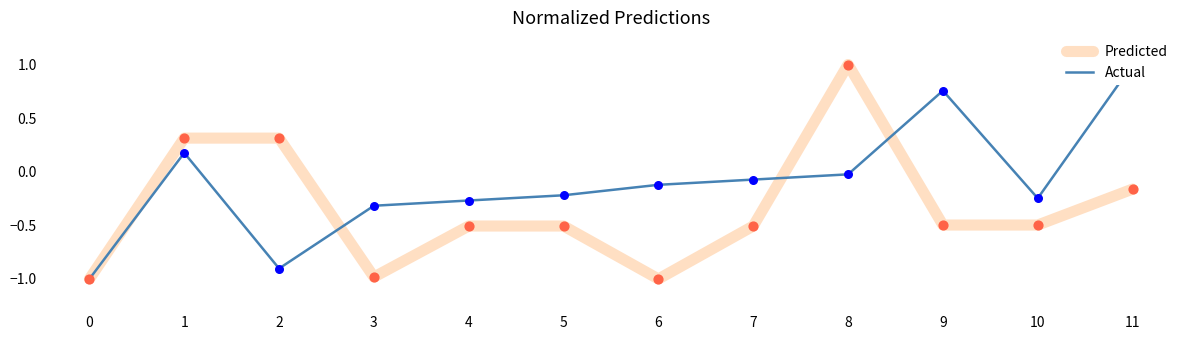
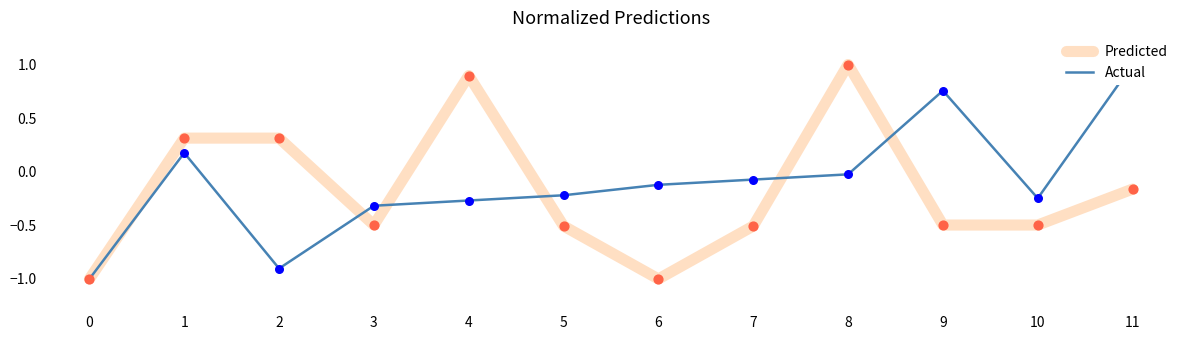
  {
    "Predicted": {
      "1": 0.31,
      "2": 0.31,
-     "3": -0.98,
-     "4": -0.51,
+     "3": -0.50,
+     "4": 0.90,
      "5": -0.51,
      "6": -1.00,
      "7": -0.51,
      "8": 1.00,
      "9": -0.50,
      "10": -0.50,
      "11": -0.16
    },
    "Actual": {
      "1": 0.18,
      "2": -0.90,
      "3": -0.32,
      "4": -0.27,
      "5": -0.22,
      "6": -0.12,
      "7": -0.07,
      "8": -0.02,
      "9": 0.76,
      "10": -0.25
    }
  }
